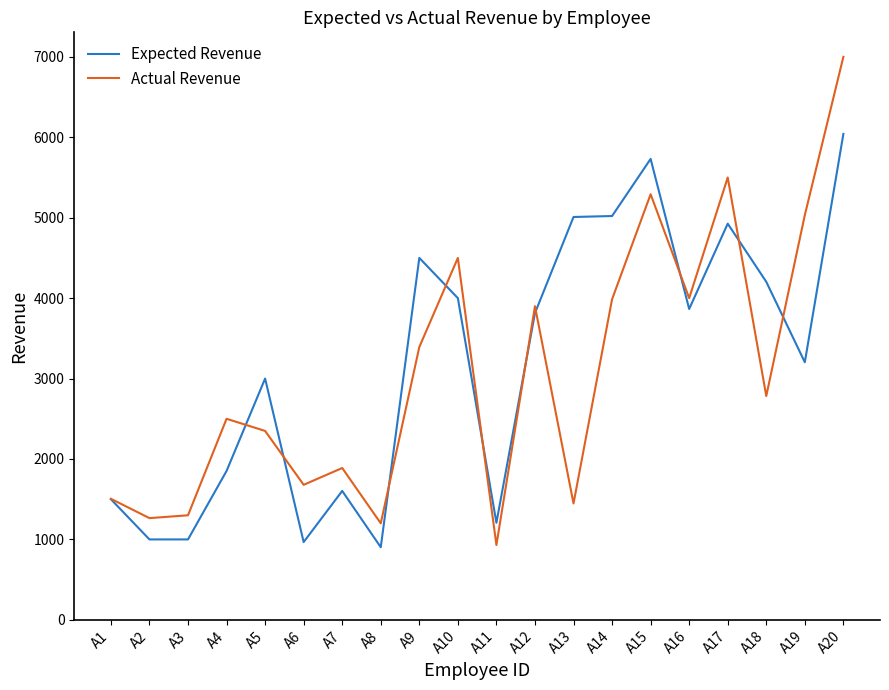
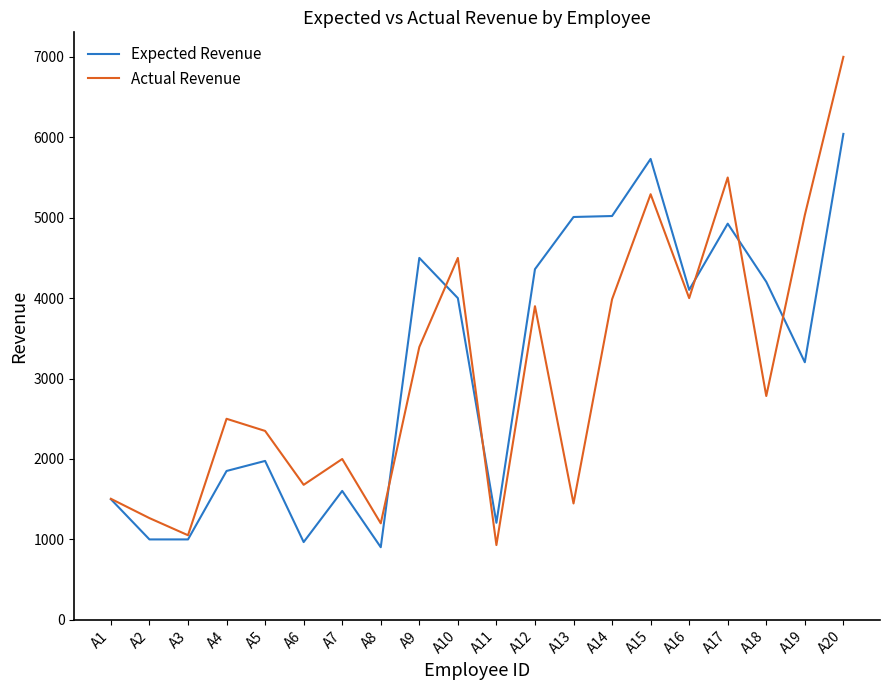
  {
    "Expected Revenue": {
      "A2": 1000,
      "A3": 1000,
      "A4": 1900,
-     "A5": 3000,
+     "A5": 2000,
      "A6": 1000,
      "A7": 1600,
      "A8": 900,
      "A9": 4500,
      "A10": 4000,
      "A11": 1200,
-     "A12": 3800,
+     "A12": 4400,
      "A13": 5000,
      "A14": 5000,
      "A15": 5700,
-     "A16": 3900,
+     "A16": 4100,
      "A17": 4900,
      "A18": 4200,
      "A19": 3200,
      "A20": 6000
    },
    "Actual Revenue": {
      "A2": 1300,
-     "A3": 1300,
+     "A3": 1100,
      "A4": 2500,
      "A5": 2300,
      "A6": 1700,
-     "A7": 1900,
+     "A7": 2000,
      "A8": 1200,
      "A9": 3400,
      "A10": 4500,
      "A11": 900,
      "A12": 3900,
      "A13": 1400,
      "A14": 4000,
      "A15": 5300,
      "A16": 4000,
      "A17": 5500,
      "A18": 2800,
      "A19": 5000,
      "A20": 7000
    }
  }
